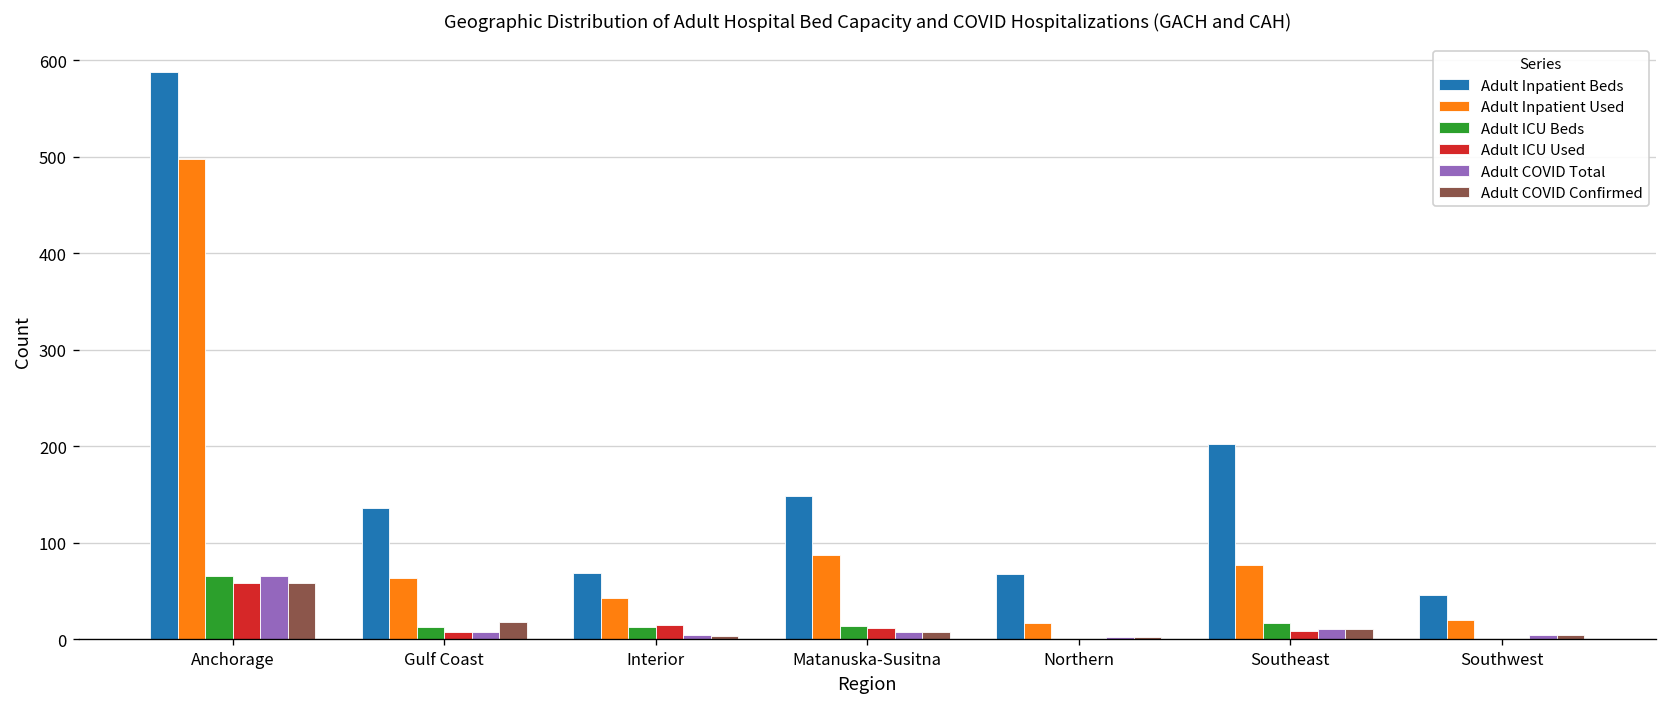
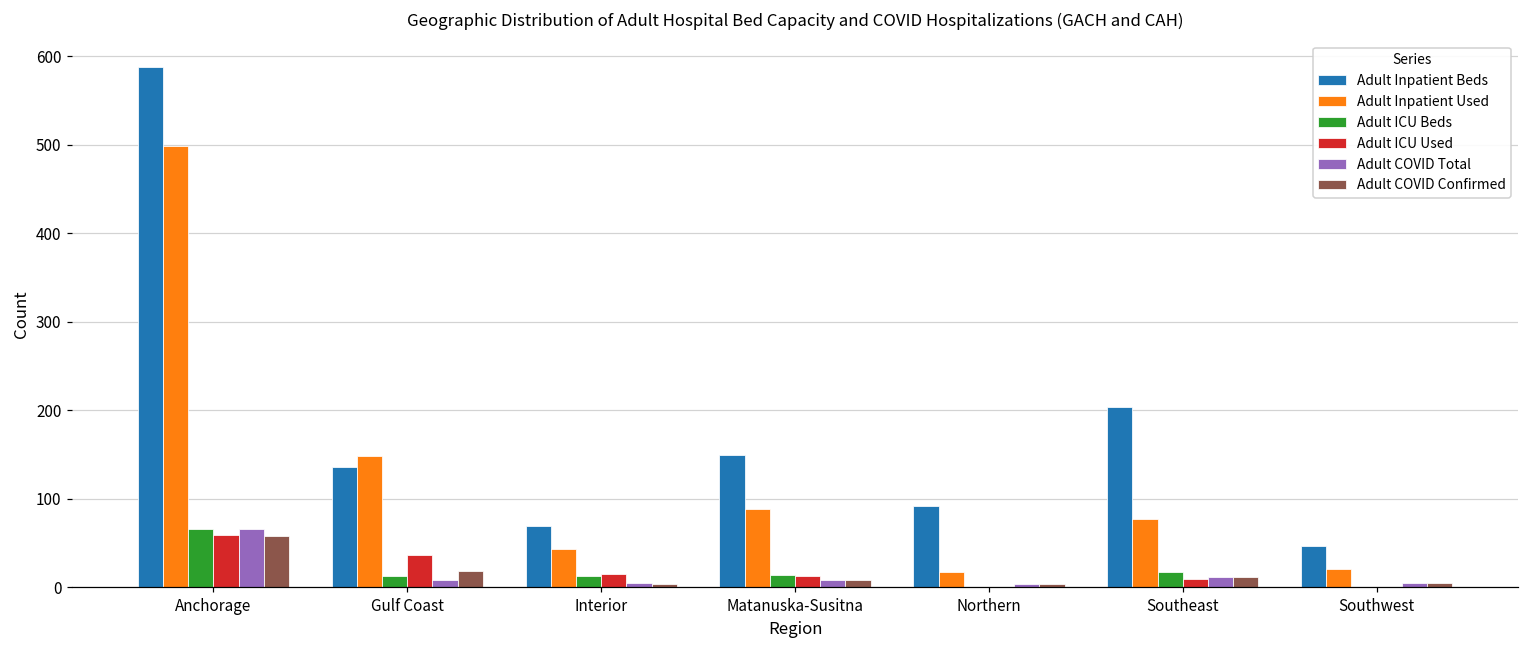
  {
    "Adult Inpatient Beds": {
      "Anchorage": 590,
      "Gulf Coast": 140,
      "Interior": 70,
      "Matanuska-Susitna": 150,
-     "Northern": 70,
+     "Northern": 90,
      "Southeast": 200,
      "Southwest": 50
    },
    "Adult Inpatient Used": {
      "Anchorage": 500,
-     "Gulf Coast": 60,
+     "Gulf Coast": 150,
      "Interior": 40,
      "Matanuska-Susitna": 90,
      "Northern": 20,
      "Southeast": 80,
      "Southwest": 20
    },
    "Adult ICU Beds": {
      "Anchorage": 70,
      "Gulf Coast": 10,
      "Interior": 10,
      "Matanuska-Susitna": 10,
      "Northern": 0,
      "Southeast": 20,
      "Southwest": 0
    },
    "Adult ICU Used": {
      "Anchorage": 60,
-     "Gulf Coast": 10,
+     "Gulf Coast": 40,
      "Interior": 20,
      "Matanuska-Susitna": 10,
      "Northern": 0,
      "Southeast": 10,
      "Southwest": 0
    },
    "Adult COVID Total": {
      "Anchorage": 70,
      "Gulf Coast": 10,
      "Interior": 10,
      "Matanuska-Susitna": 10,
      "Southeast": 10,
      "Southwest": 10
    },
    "Adult COVID Confirmed": {
      "Anchorage": 60,
      "Gulf Coast": 20,
      "Interior": 0,
      "Matanuska-Susitna": 10,
      "Southeast": 10,
      "Southwest": 10
    }
  }
